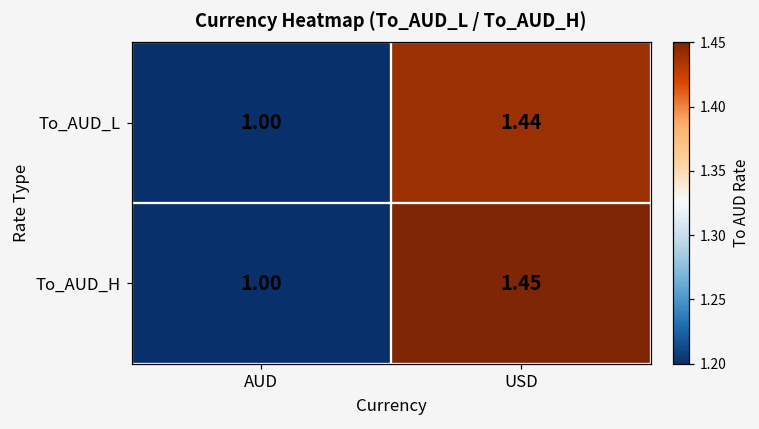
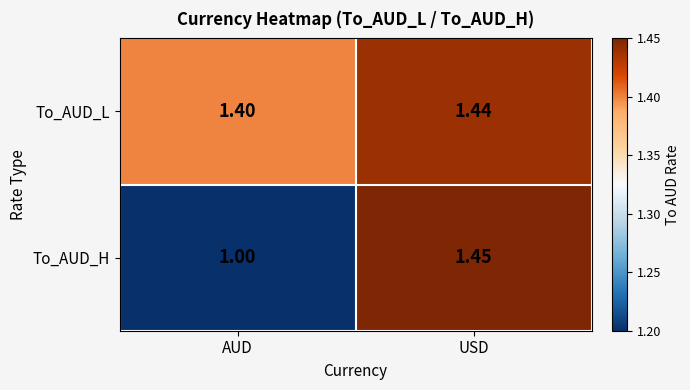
  {
    "To_AUD_L": {
-     "AUD": 1.00,
+     "AUD": 1.40,
      "USD": 1.44
    },
    "To_AUD_H": {
      "AUD": 1.00,
      "USD": 1.45
    }
  }
